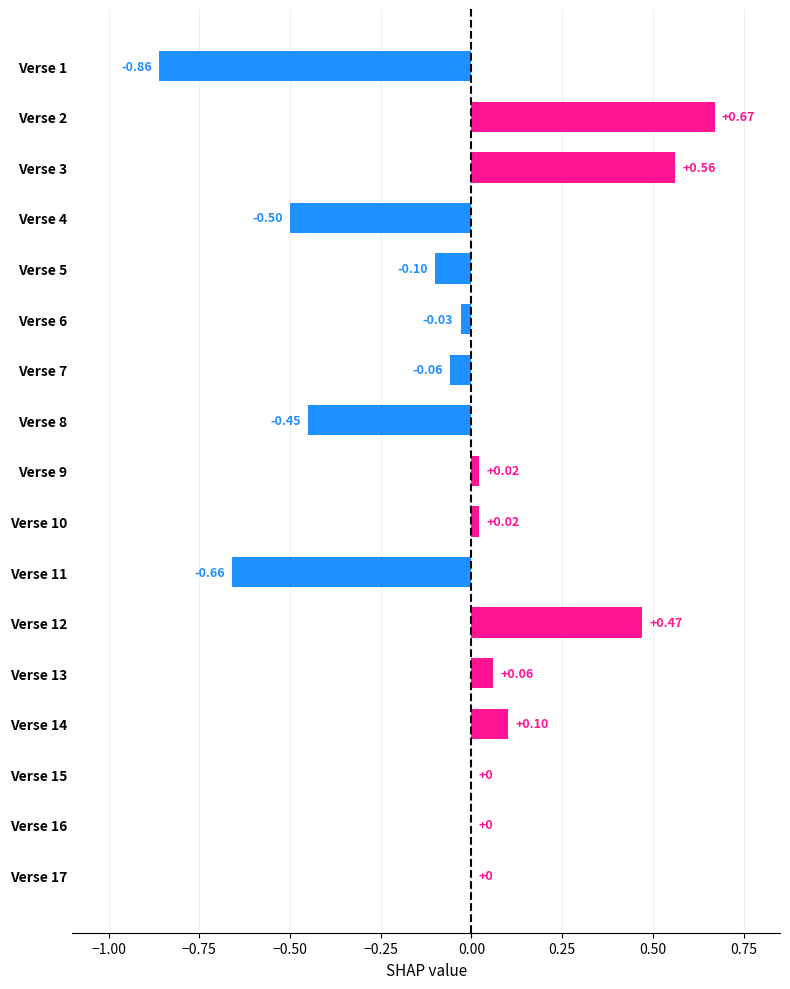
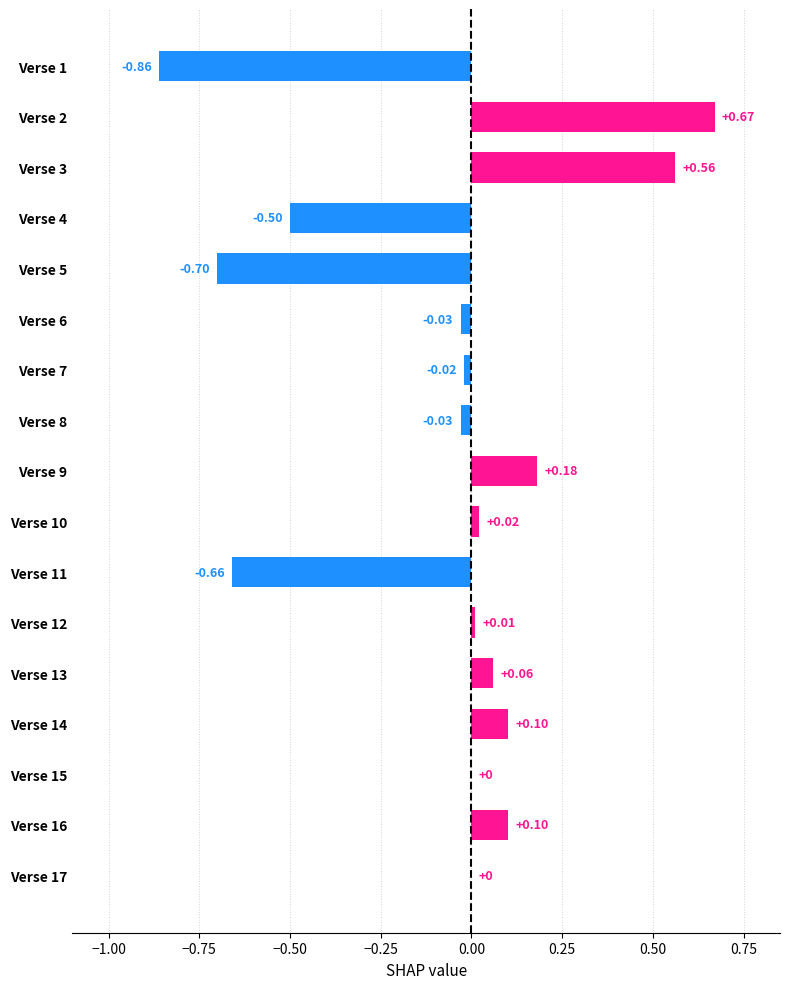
  {
    "Verse 1": "-0.86",
    "Verse 2": "+0.67",
    "Verse 3": "+0.56",
    "Verse 4": "-0.50",
-   "Verse 5": "-0.10",
+   "Verse 5": "-0.70",
    "Verse 6": "-0.03",
-   "Verse 7": "-0.06",
-   "Verse 8": "-0.45",
-   "Verse 9": "+0.02",
+   "Verse 7": "-0.02",
+   "Verse 8": "-0.03",
+   "Verse 9": "+0.18",
    "Verse 10": "+0.02",
    "Verse 11": "-0.66",
-   "Verse 12": "+0.47",
+   "Verse 12": "+0.01",
    "Verse 13": "+0.06",
    "Verse 14": "+0.10",
    "Verse 15": "+0",
-   "Verse 16": "+0",
+   "Verse 16": "+0.10",
    "Verse 17": "+0"
  }
